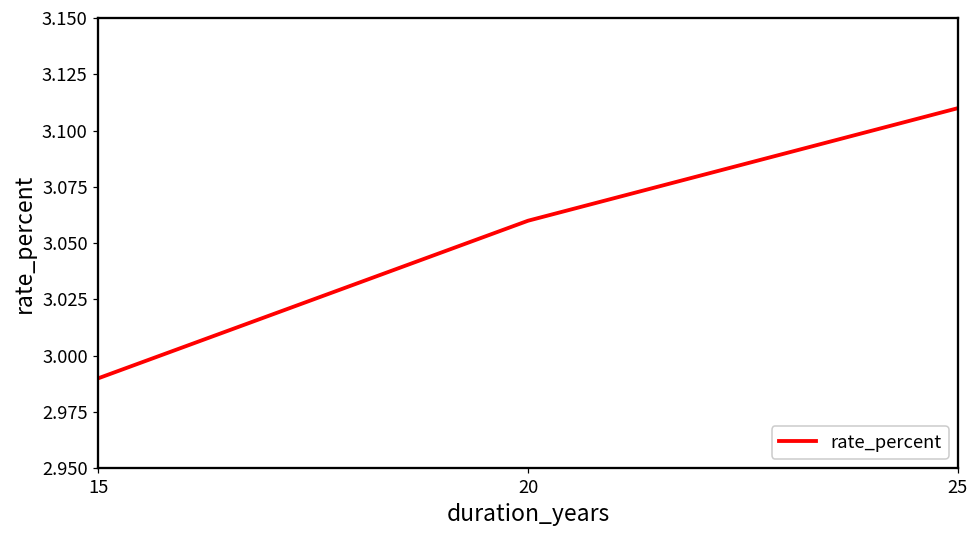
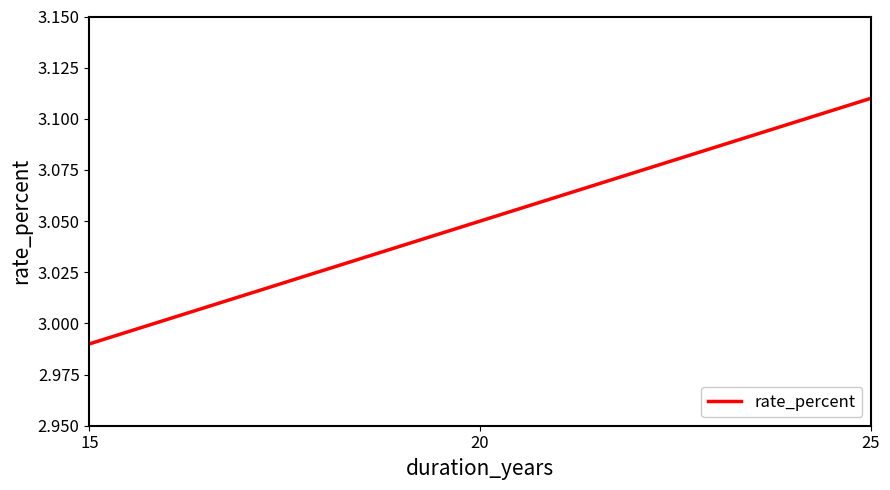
  {
    "15": 2.99,
-   "20": 3.06,
+   "20": 3.05,
    "25": 3.11
  }
